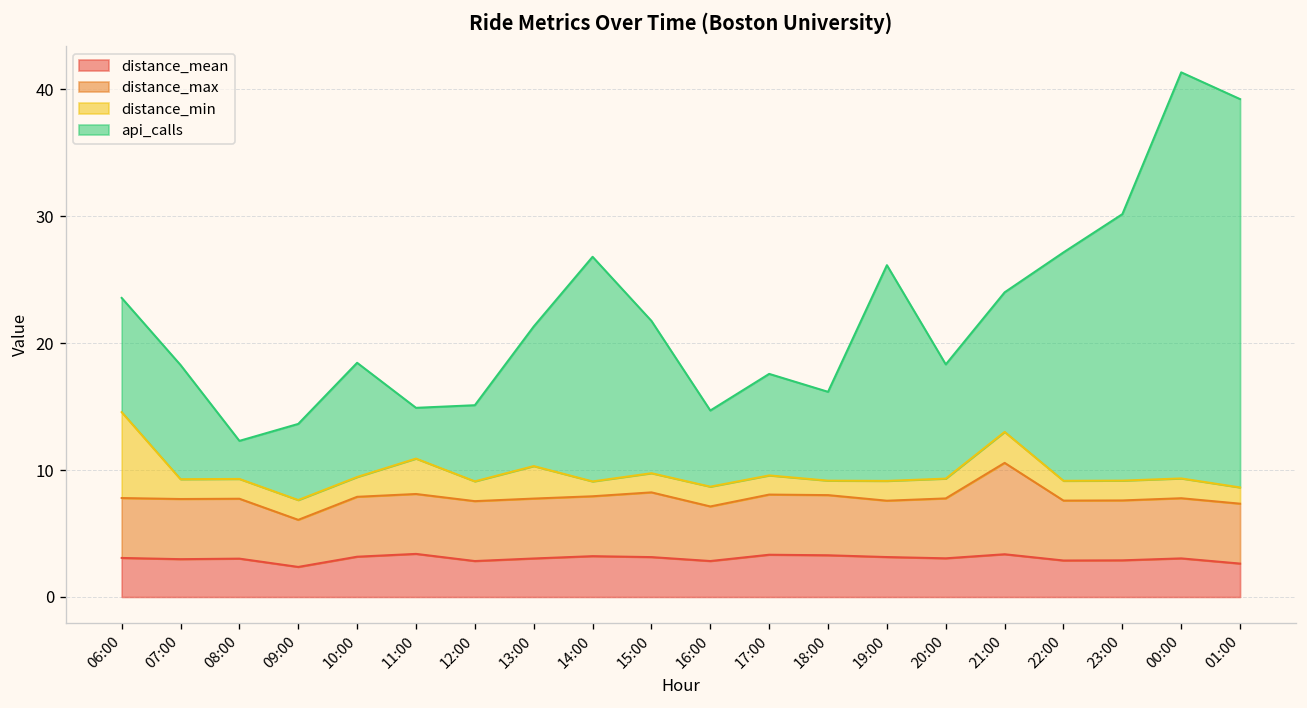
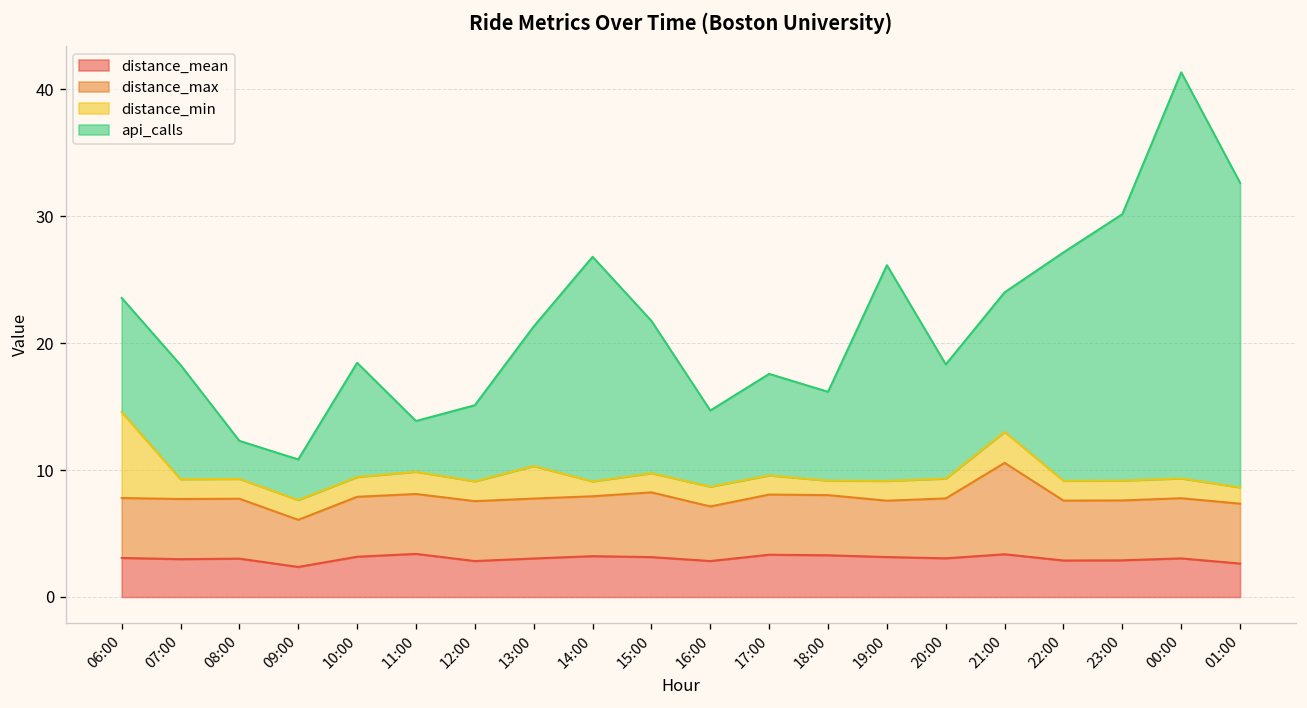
  {
    "distance_min": {
      "06:00": 6.8,
      "07:00": 1.6,
      "08:00": 1.6,
      "09:00": 1.6,
      "10:00": 1.6,
-     "11:00": 2.8,
+     "11:00": 1.8,
      "12:00": 1.6,
      "13:00": 2.6,
      "14:00": 1.2,
      "15:00": 1.5,
      "16:00": 1.6,
      "17:00": 1.5,
      "18:00": 1.1,
      "19:00": 1.6,
      "20:00": 1.6,
      "21:00": 2.4,
      "22:00": 1.6,
      "23:00": 1.6,
      "00:00": 1.6,
      "01:00": 1.3
    },
    "api_calls": {
      "06:00": 9.0,
      "07:00": 9.0,
      "08:00": 3.0,
-     "09:00": 6.0,
+     "09:00": 3.2,
      "10:00": 9.0,
      "11:00": 4.0,
      "12:00": 6.0,
      "13:00": 11.0,
      "14:00": 17.7,
      "15:00": 12.0,
      "16:00": 6.0,
      "17:00": 8.0,
      "18:00": 7.0,
      "19:00": 17.0,
      "20:00": 9.0,
      "21:00": 11.0,
      "22:00": 18.0,
      "23:00": 21.0,
      "00:00": 32.0,
-     "01:00": 30.6
+     "01:00": 24.0
    }
  }
